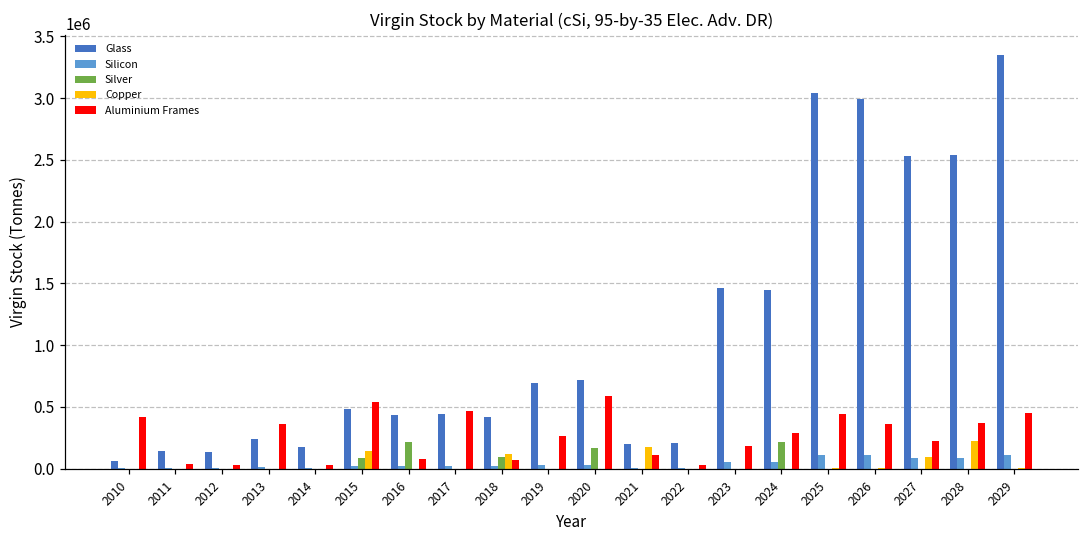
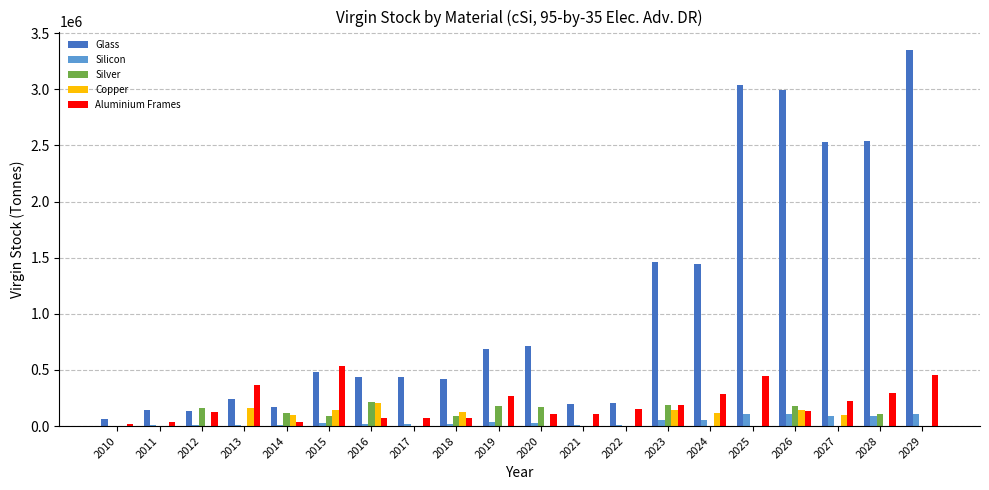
  {
    "Silver": {
-     "2012": 0,
-     "2014": 0,
+     "2012": 160000,
+     "2014": 120000,
      "2015": 90000,
      "2016": 220000,
      "2018": 90000,
-     "2019": 0,
+     "2019": 180000,
      "2020": 170000,
-     "2023": 0,
-     "2024": 210000,
-     "2026": 0,
-     "2028": 0
+     "2023": 180000,
+     "2024": 0,
+     "2026": 180000,
+     "2028": 110000
    },
    "Copper": {
-     "2013": 0,
-     "2014": 0,
+     "2013": 160000,
+     "2014": 100000,
      "2015": 150000,
-     "2016": 0,
+     "2016": 200000,
      "2018": 120000,
-     "2021": 170000,
-     "2023": 0,
-     "2024": 0,
-     "2026": 0,
+     "2021": 0,
+     "2023": 150000,
+     "2024": 120000,
+     "2026": 140000,
      "2027": 90000,
-     "2028": 220000
+     "2028": 0
    },
    "Aluminium Frames": {
-     "2010": 420000,
+     "2010": 20000,
      "2011": 30000,
-     "2012": 30000,
+     "2012": 130000,
      "2013": 360000,
      "2014": 30000,
      "2015": 540000,
      "2016": 80000,
-     "2017": 470000,
+     "2017": 70000,
      "2018": 70000,
      "2019": 270000,
-     "2020": 590000,
+     "2020": 110000,
      "2021": 110000,
-     "2022": 30000,
+     "2022": 150000,
      "2023": 180000,
      "2024": 290000,
      "2025": 440000,
-     "2026": 360000,
+     "2026": 130000,
      "2027": 220000,
-     "2028": 370000,
+     "2028": 290000,
      "2029": 450000
    }
  }
